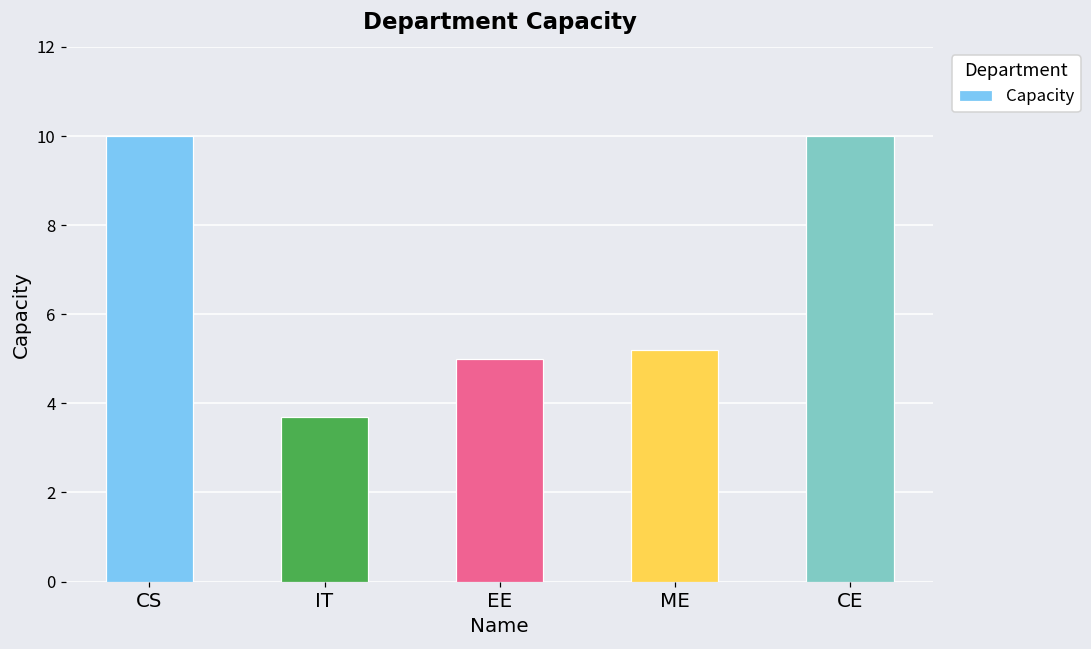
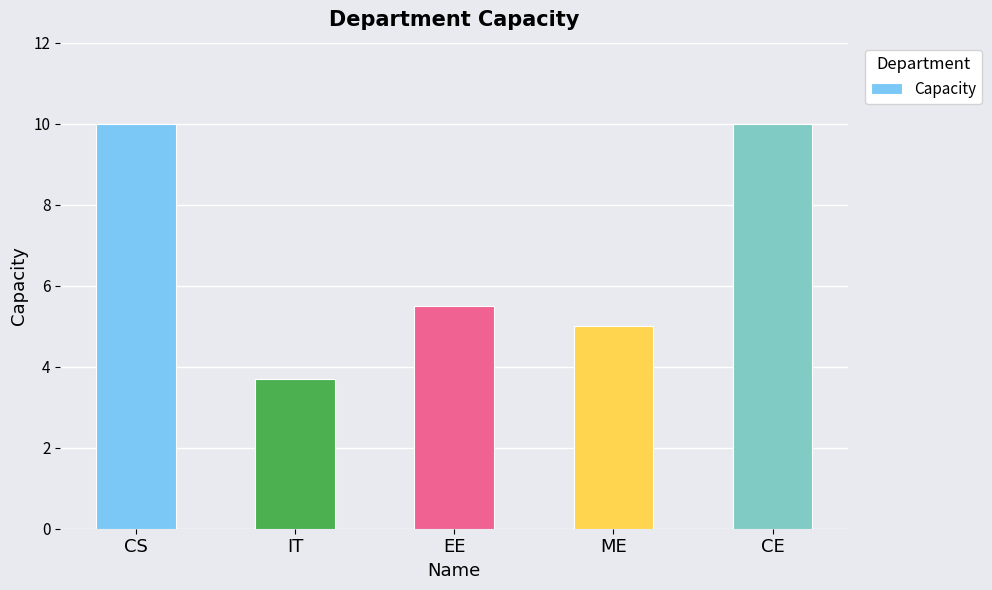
  {
    "CS": 10.0,
    "IT": 3.7,
-   "EE": 5.0,
-   "ME": 5.2,
+   "EE": 5.5,
+   "ME": 5.0,
    "CE": 10.0
  }
